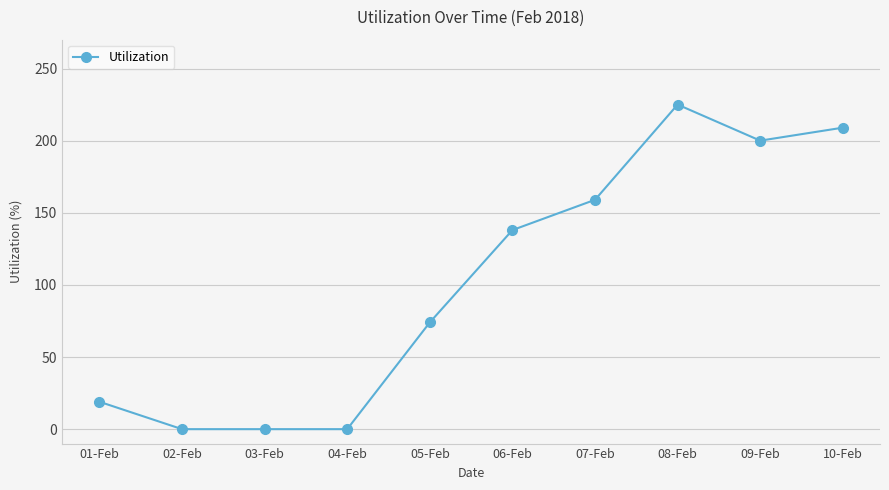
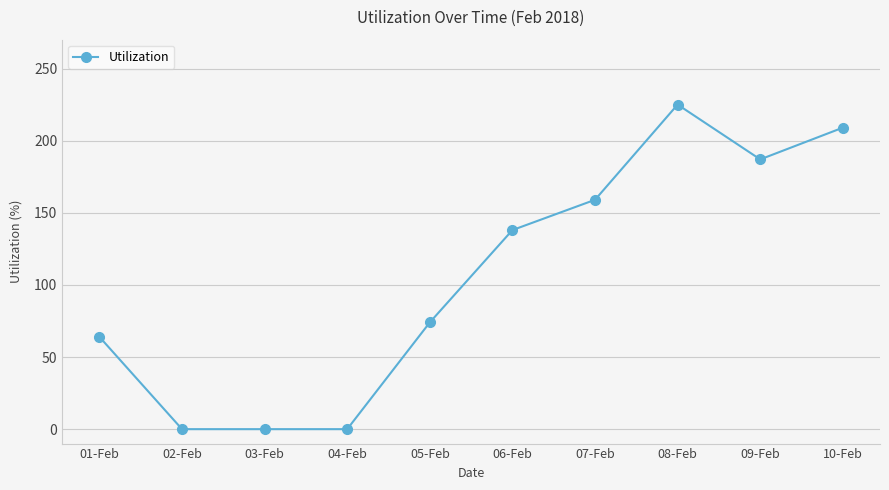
  {
-   "01-Feb": 19,
+   "01-Feb": 64,
    "02-Feb": 0,
    "03-Feb": 0,
    "04-Feb": 0,
    "05-Feb": 74,
    "06-Feb": 138,
    "07-Feb": 159,
    "08-Feb": 225,
-   "09-Feb": 200,
+   "09-Feb": 187,
    "10-Feb": 209
  }
